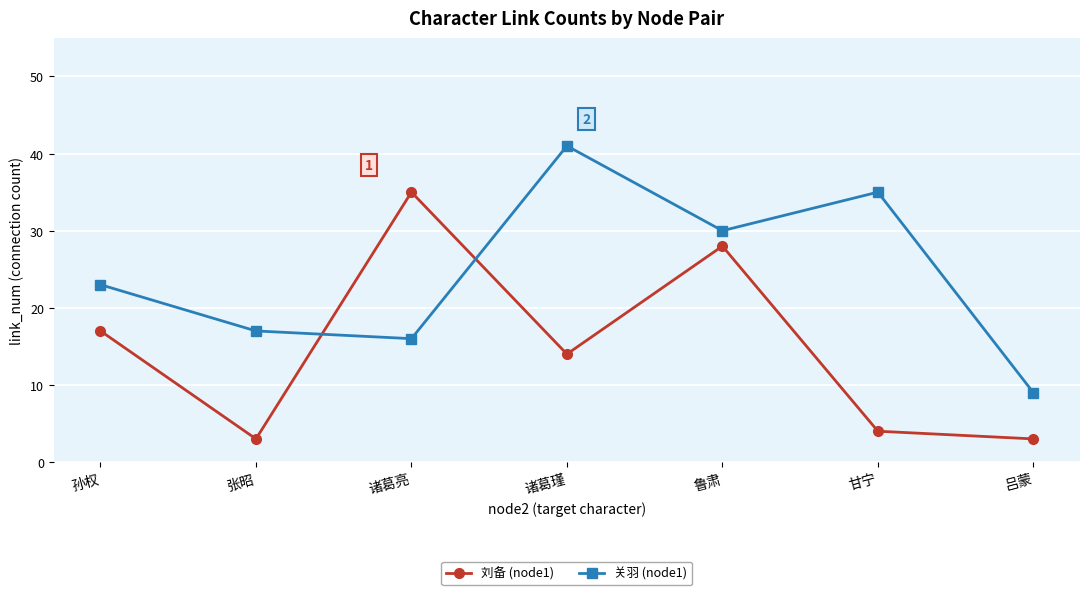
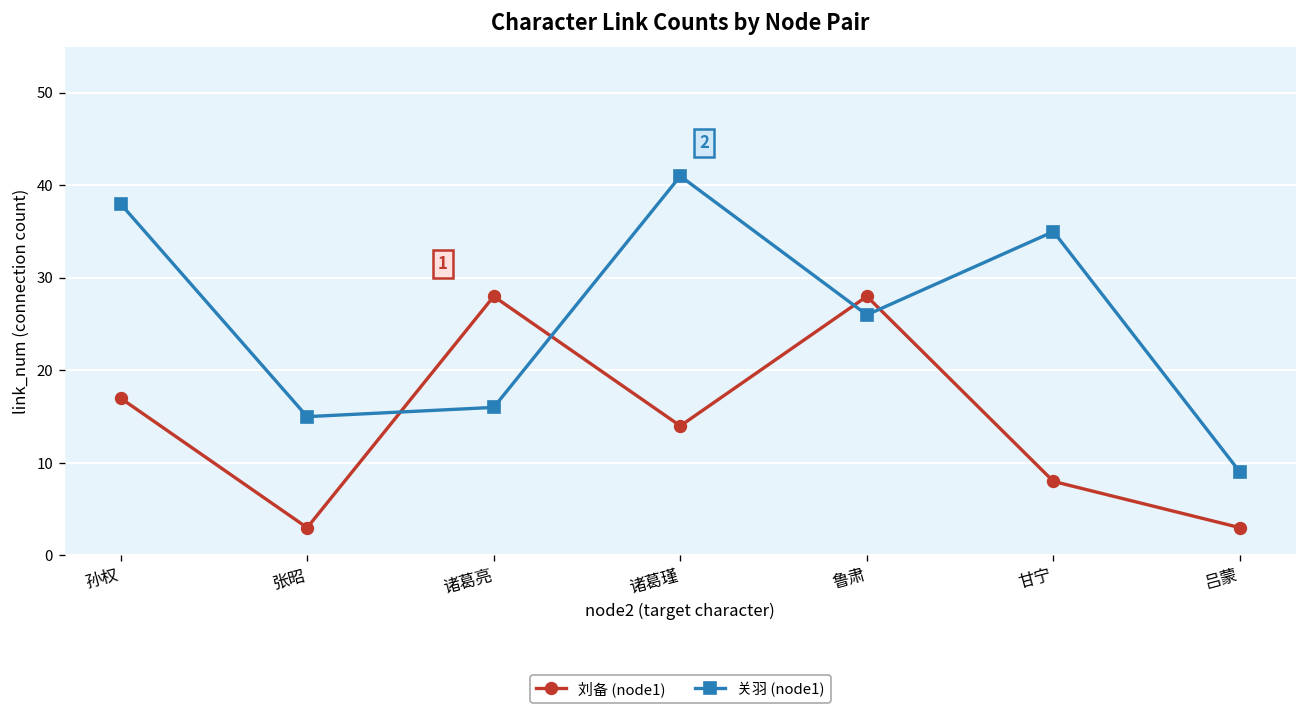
  {
    "刘备 (node1)": {
      "孙权": 17,
      "张昭": 3,
-     "诸葛亮": 35,
+     "诸葛亮": 28,
      "诸葛瑾": 14,
      "鲁肃": 28,
-     "甘宁": 4,
+     "甘宁": 8,
      "吕蒙": 3
    },
    "关羽 (node1)": {
-     "孙权": 23,
-     "张昭": 17,
+     "孙权": 38,
+     "张昭": 15,
      "诸葛亮": 16,
      "诸葛瑾": 41,
-     "鲁肃": 30,
+     "鲁肃": 26,
      "甘宁": 35,
      "吕蒙": 9
    }
  }
